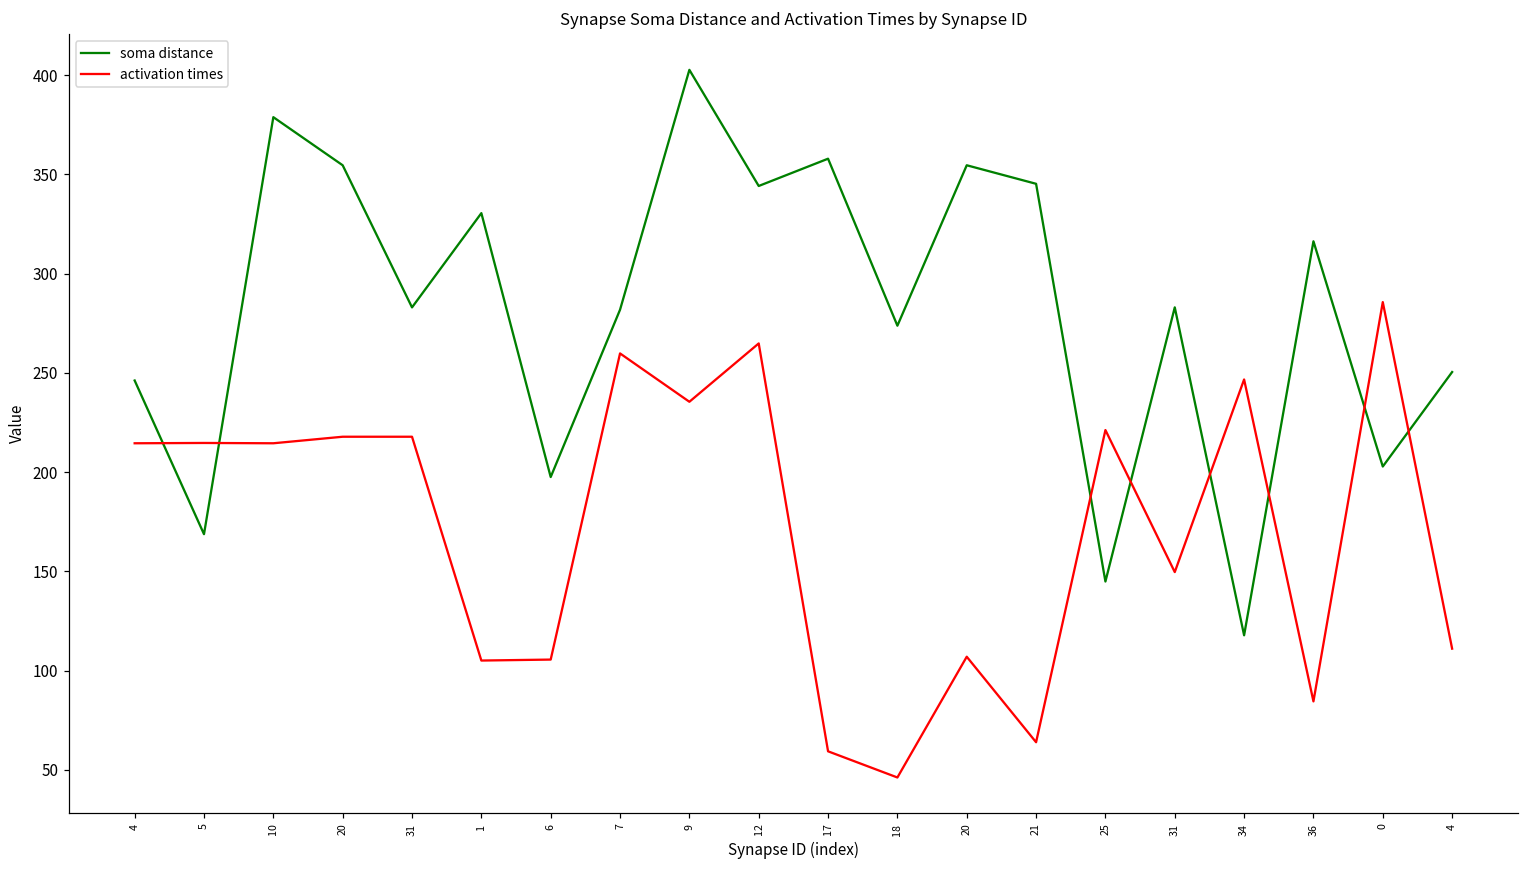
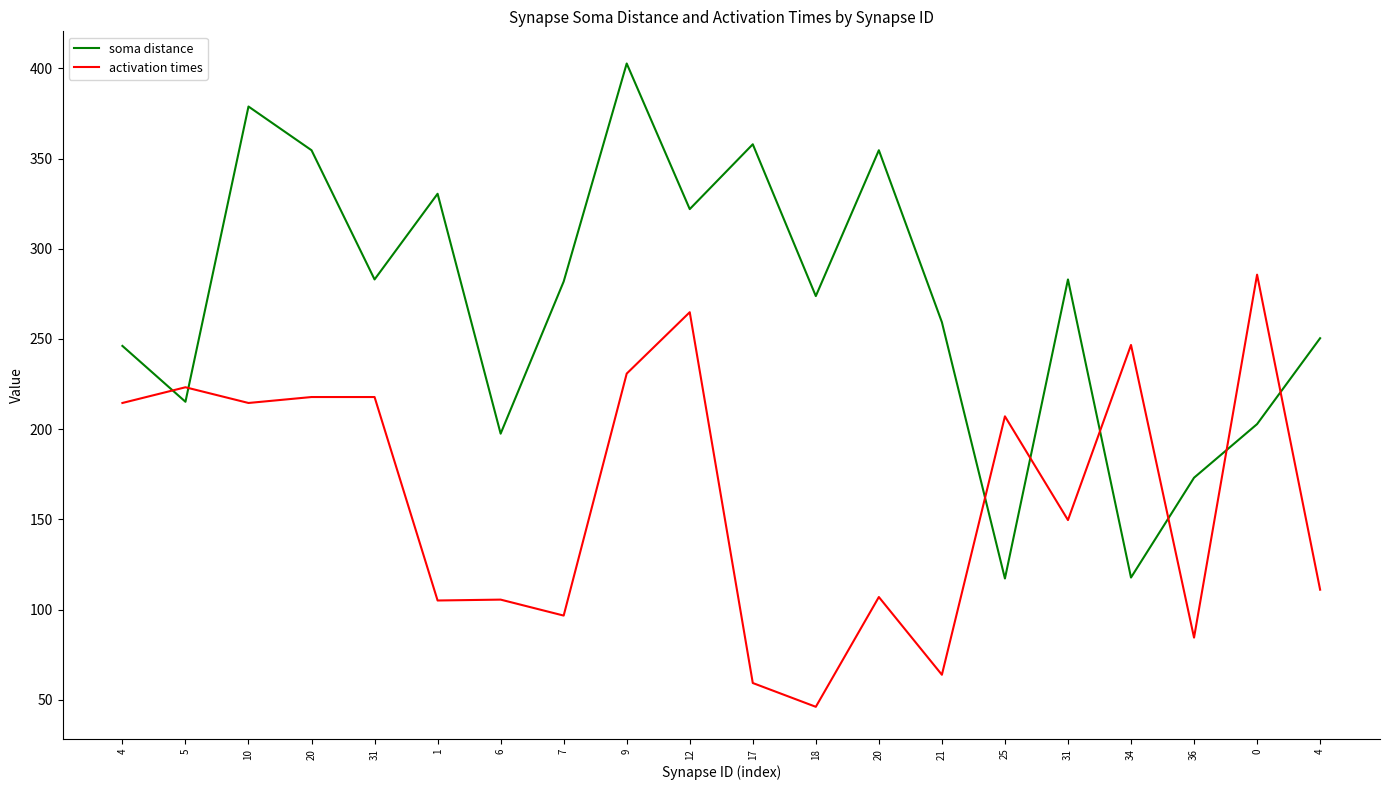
  {
    "soma distance": {
-     "5": 169,
+     "5": 215,
      "10": 379,
      "1": 330,
      "6": 198,
      "7": 282,
      "9": 403,
-     "12": 344,
+     "12": 322,
      "17": 358,
      "18": 274,
-     "21": 345,
-     "25": 145,
+     "21": 259,
+     "25": 117,
      "34": 118,
-     "36": 316,
+     "36": 173,
      "0": 203
    },
    "activation times": {
-     "5": 215,
+     "5": 223,
      "10": 215,
      "1": 105,
      "6": 106,
-     "7": 260,
-     "9": 235,
+     "7": 97,
+     "9": 231,
      "12": 265,
      "17": 59,
      "18": 46,
      "21": 64,
-     "25": 221,
+     "25": 207,
      "34": 247,
      "36": 84,
      "0": 286
    }
  }
